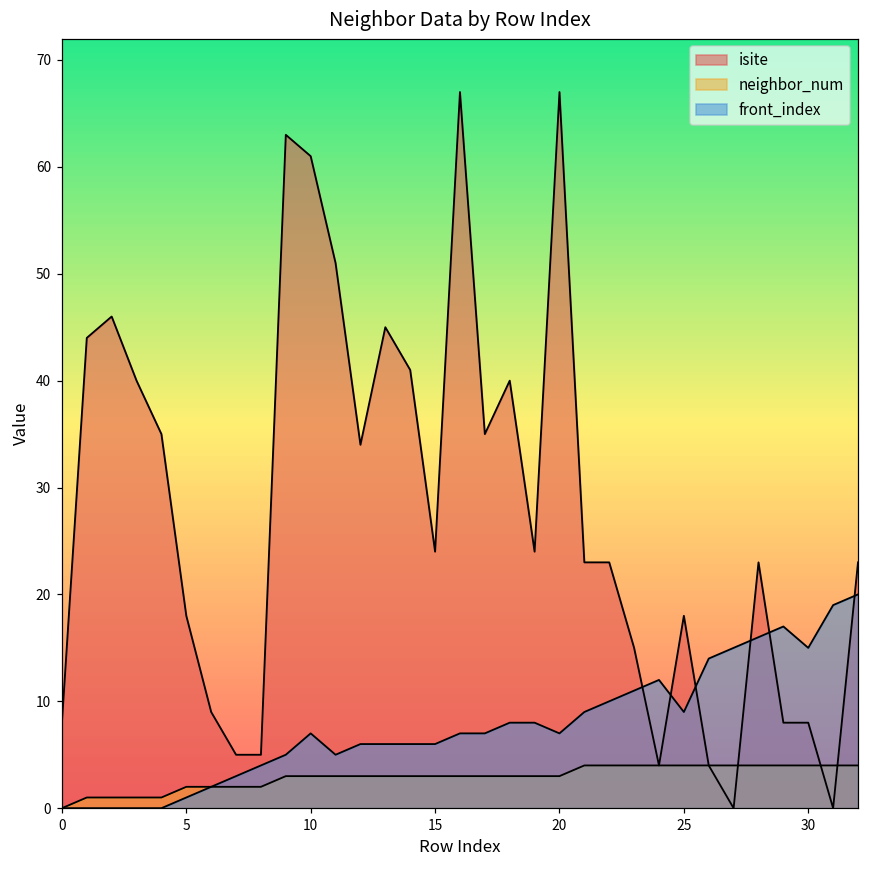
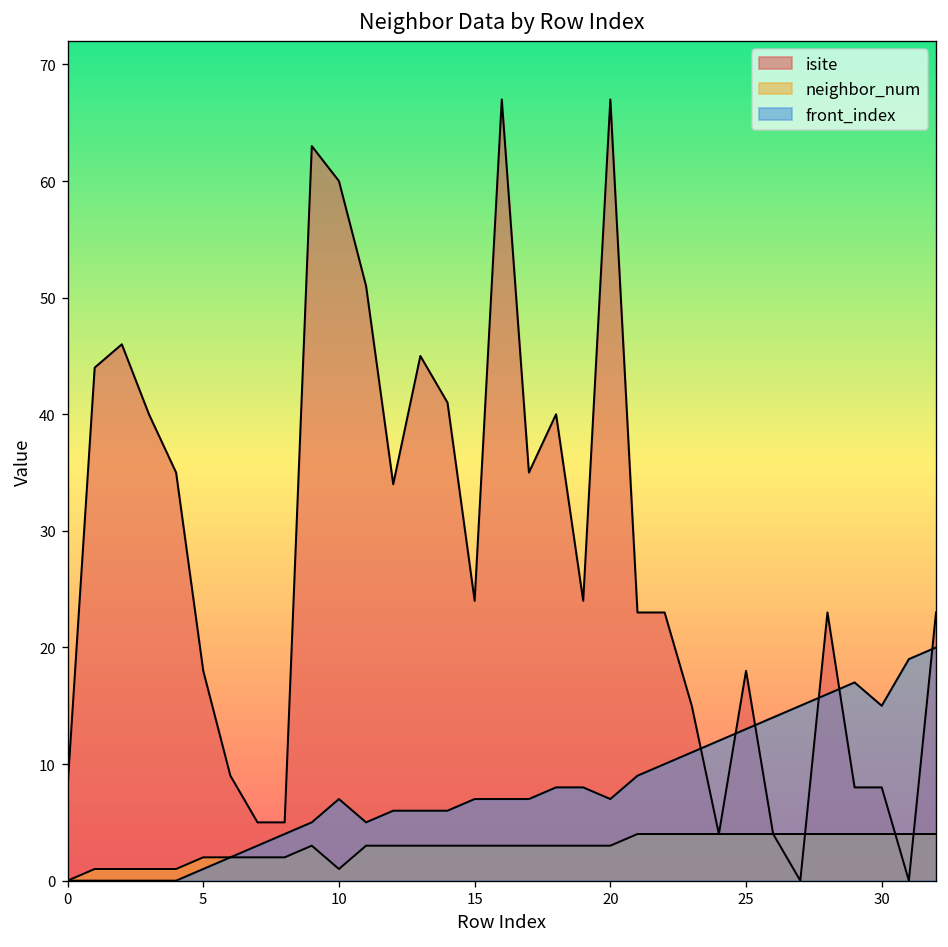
  {
    "isite": {
      "0": 8,
      "5": 18,
-     "10": 61,
+     "10": 60,
      "15": 24,
      "20": 67,
      "25": 18,
      "30": 8
    },
    "neighbor_num": {
      "5": 2,
-     "10": 3,
+     "10": 1,
      "15": 3,
      "20": 3,
      "25": 4,
      "30": 4
    },
    "front_index": {
      "5": 1,
      "10": 7,
-     "15": 6,
+     "15": 7,
      "20": 7,
-     "25": 9,
+     "25": 13,
      "30": 15
    }
  }
